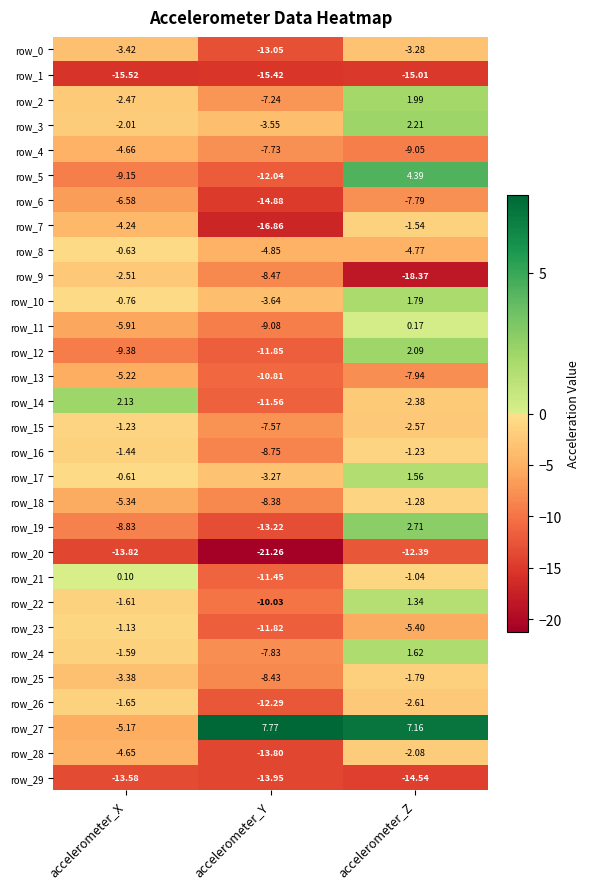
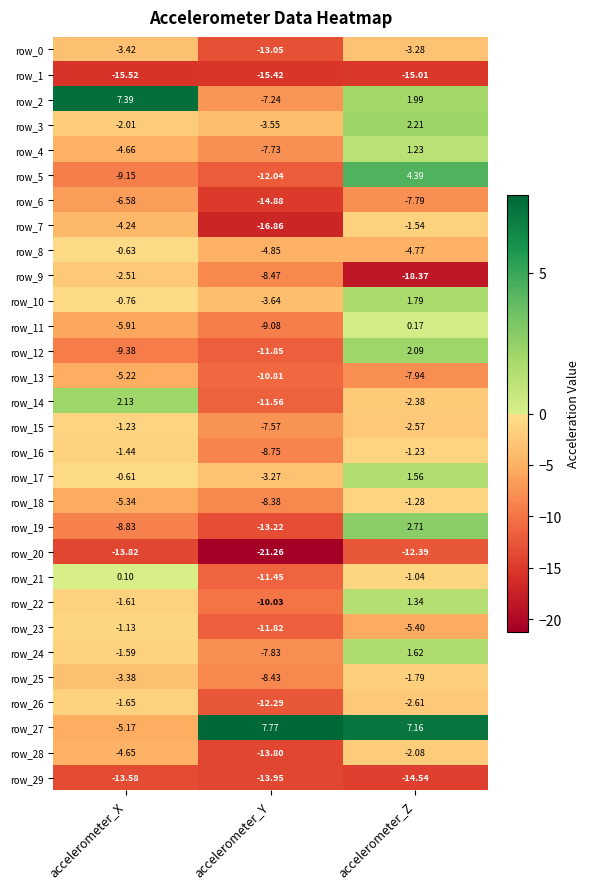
  {
    "row_0": {
      "accelerometer_X": -3.42,
      "accelerometer_Y": -13.05,
      "accelerometer_Z": -3.28
    },
    "row_1": {
      "accelerometer_X": -15.52,
      "accelerometer_Y": -15.42,
      "accelerometer_Z": -15.01
    },
    "row_2": {
-     "accelerometer_X": -2.47,
+     "accelerometer_X": 7.39,
      "accelerometer_Y": -7.24,
      "accelerometer_Z": 1.99
    },
    "row_3": {
      "accelerometer_X": -2.01,
      "accelerometer_Y": -3.55,
      "accelerometer_Z": 2.21
    },
    "row_4": {
      "accelerometer_X": -4.66,
      "accelerometer_Y": -7.73,
-     "accelerometer_Z": -9.05
+     "accelerometer_Z": 1.23
    },
    "row_5": {
      "accelerometer_X": -9.15,
      "accelerometer_Y": -12.04,
      "accelerometer_Z": 4.39
    },
    "row_6": {
      "accelerometer_X": -6.58,
      "accelerometer_Y": -14.88,
      "accelerometer_Z": -7.79
    },
    "row_7": {
      "accelerometer_X": -4.24,
      "accelerometer_Y": -16.86,
      "accelerometer_Z": -1.54
    },
    "row_8": {
      "accelerometer_X": -0.63,
      "accelerometer_Y": -4.85,
      "accelerometer_Z": -4.77
    },
    "row_9": {
      "accelerometer_X": -2.51,
      "accelerometer_Y": -8.47,
      "accelerometer_Z": -18.37
    },
    "row_10": {
      "accelerometer_X": -0.76,
      "accelerometer_Y": -3.64,
      "accelerometer_Z": 1.79
    },
    "row_11": {
      "accelerometer_X": -5.91,
      "accelerometer_Y": -9.08,
      "accelerometer_Z": 0.17
    },
    "row_12": {
      "accelerometer_X": -9.38,
      "accelerometer_Y": -11.85,
      "accelerometer_Z": 2.09
    },
    "row_13": {
      "accelerometer_X": -5.22,
      "accelerometer_Y": -10.81,
      "accelerometer_Z": -7.94
    },
    "row_14": {
      "accelerometer_X": 2.13,
      "accelerometer_Y": -11.56,
      "accelerometer_Z": -2.38
    },
    "row_15": {
      "accelerometer_X": -1.23,
      "accelerometer_Y": -7.57,
      "accelerometer_Z": -2.57
    },
    "row_16": {
      "accelerometer_X": -1.44,
      "accelerometer_Y": -8.75,
      "accelerometer_Z": -1.23
    },
    "row_17": {
      "accelerometer_X": -0.61,
      "accelerometer_Y": -3.27,
      "accelerometer_Z": 1.56
    },
    "row_18": {
      "accelerometer_X": -5.34,
      "accelerometer_Y": -8.38,
      "accelerometer_Z": -1.28
    },
    "row_19": {
      "accelerometer_X": -8.83,
      "accelerometer_Y": -13.22,
      "accelerometer_Z": 2.71
    },
    "row_20": {
      "accelerometer_X": -13.82,
      "accelerometer_Y": -21.26,
      "accelerometer_Z": -12.39
    },
    "row_21": {
      "accelerometer_X": 0.10,
      "accelerometer_Y": -11.45,
      "accelerometer_Z": -1.04
    },
    "row_22": {
      "accelerometer_X": -1.61,
      "accelerometer_Y": -10.03,
      "accelerometer_Z": 1.34
    },
    "row_23": {
      "accelerometer_X": -1.13,
      "accelerometer_Y": -11.82,
      "accelerometer_Z": -5.40
    },
    "row_24": {
      "accelerometer_X": -1.59,
      "accelerometer_Y": -7.83,
      "accelerometer_Z": 1.62
    },
    "row_25": {
      "accelerometer_X": -3.38,
      "accelerometer_Y": -8.43,
      "accelerometer_Z": -1.79
    },
    "row_26": {
      "accelerometer_X": -1.65,
      "accelerometer_Y": -12.29,
      "accelerometer_Z": -2.61
    },
    "row_27": {
      "accelerometer_X": -5.17,
      "accelerometer_Y": 7.77,
      "accelerometer_Z": 7.16
    },
    "row_28": {
      "accelerometer_X": -4.65,
      "accelerometer_Y": -13.80,
      "accelerometer_Z": -2.08
    },
    "row_29": {
      "accelerometer_X": -13.58,
      "accelerometer_Y": -13.95,
      "accelerometer_Z": -14.54
    }
  }
